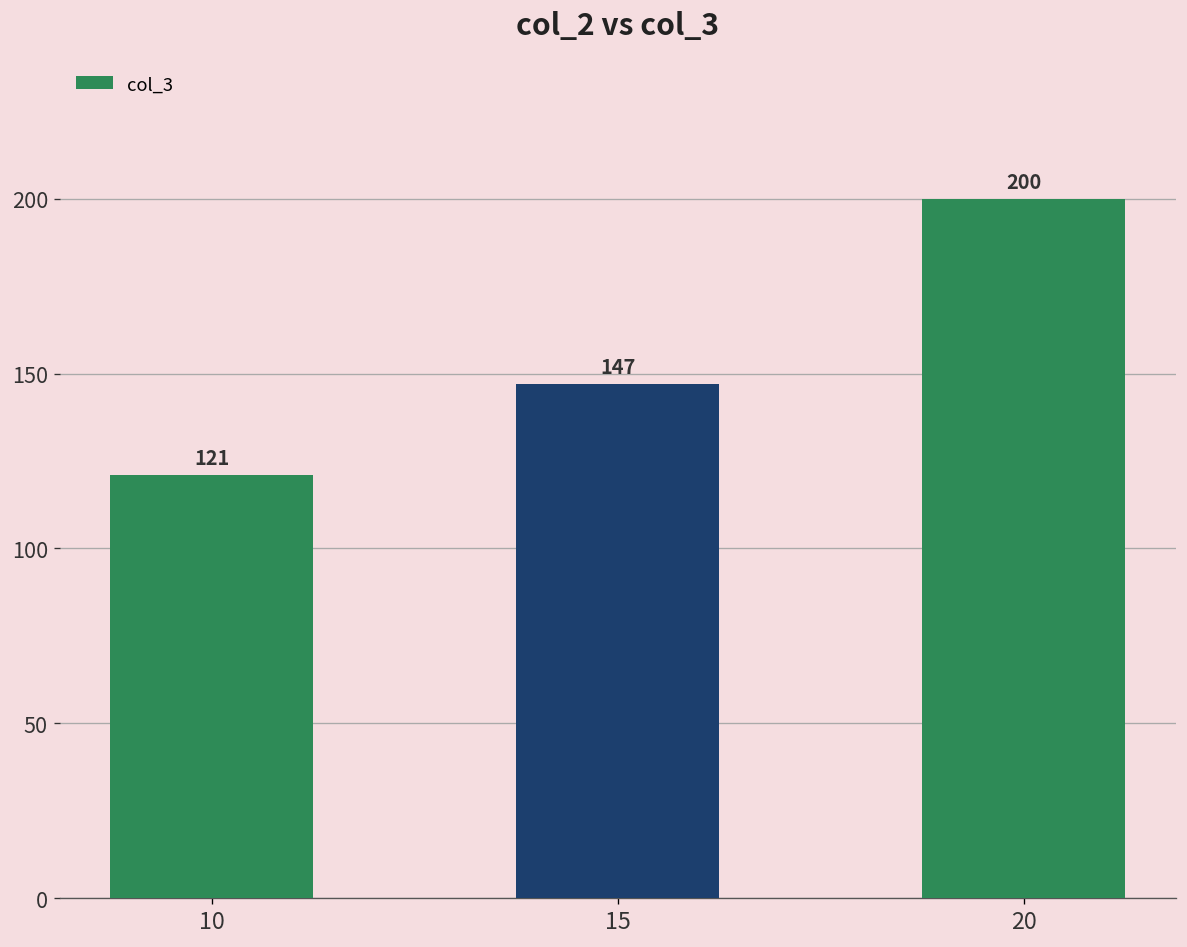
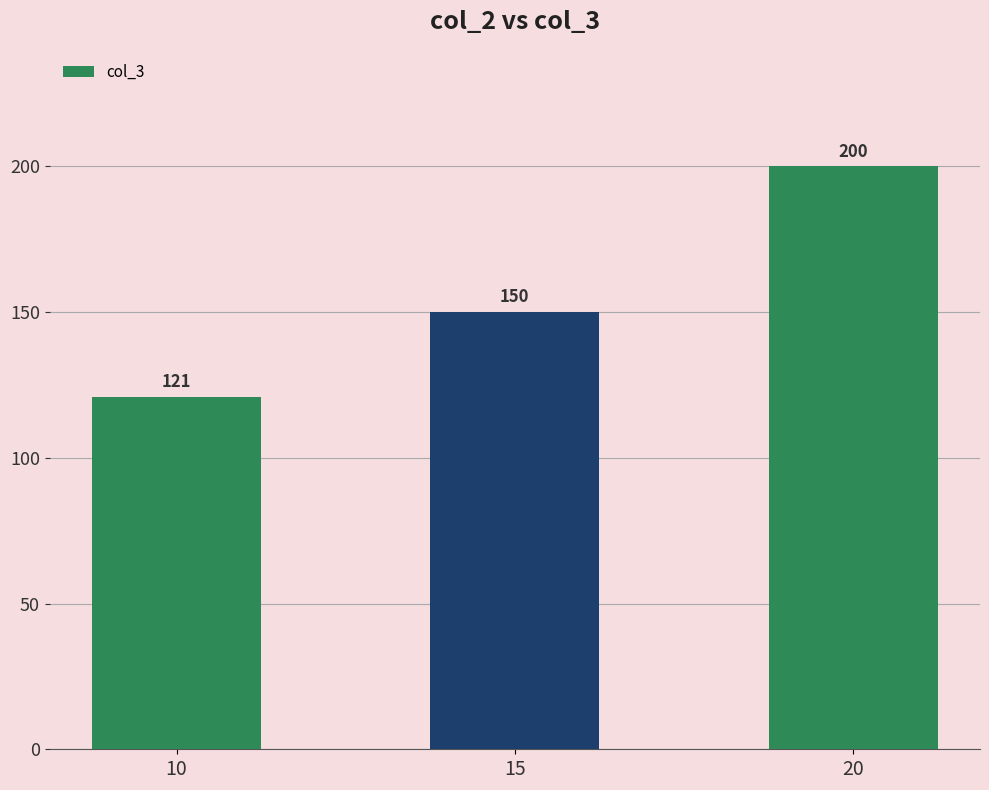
  {
    "10": 121,
-   "15": 147,
+   "15": 150,
    "20": 200
  }
